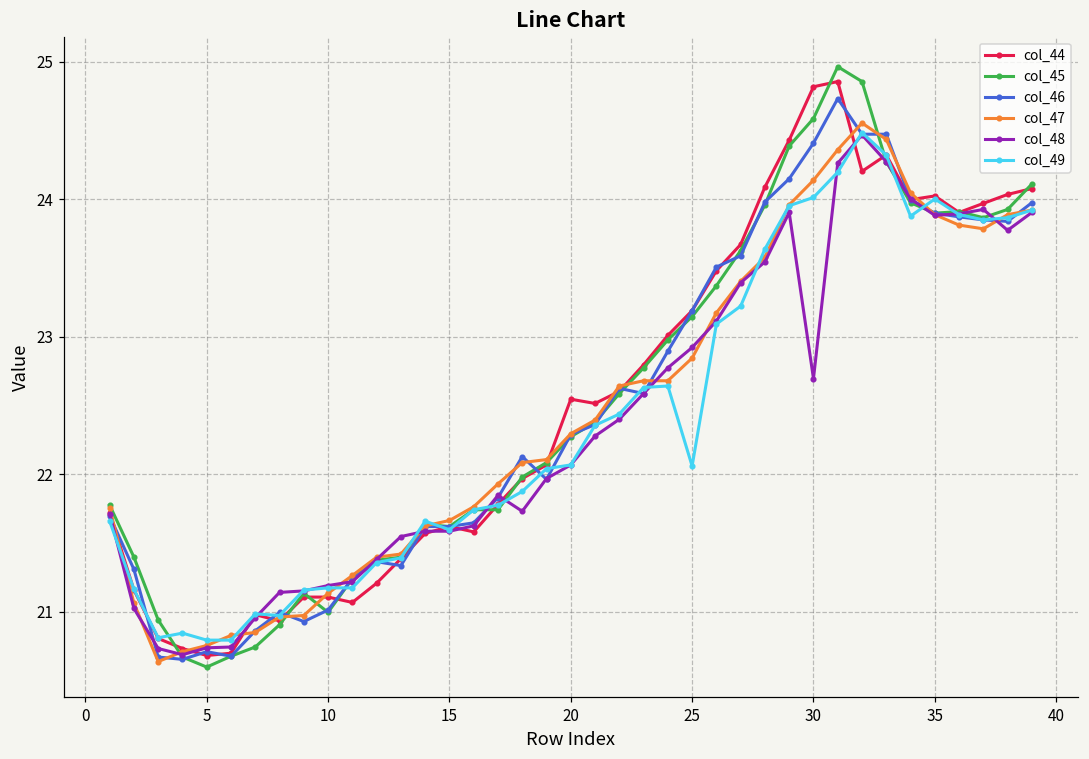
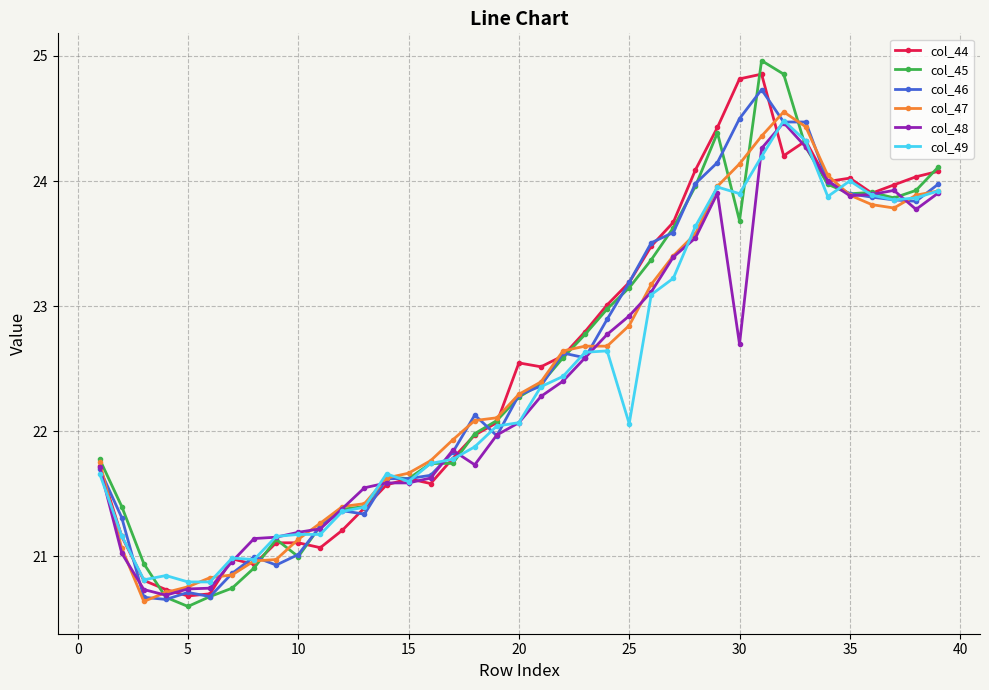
  {
    "col_44": {
      "5": 20.68,
      "10": 21.11,
      "20": 22.55,
      "30": 24.82,
      "35": 24.02
    },
    "col_45": {
      "5": 20.60,
      "25": 23.15,
-     "30": 24.59
+     "30": 23.68
    },
    "col_46": {
      "5": 20.71,
-     "30": 24.41
+     "30": 24.50
    },
    "col_47": {
      "10": 21.13,
      "15": 21.66,
      "25": 22.84,
      "30": 24.14
    },
    "col_48": {
      "25": 22.92,
      "30": 22.70
    },
    "col_49": {
      "5": 20.79,
      "25": 22.06,
-     "30": 24.01,
+     "30": 23.90,
      "35": 24.00
    }
  }
